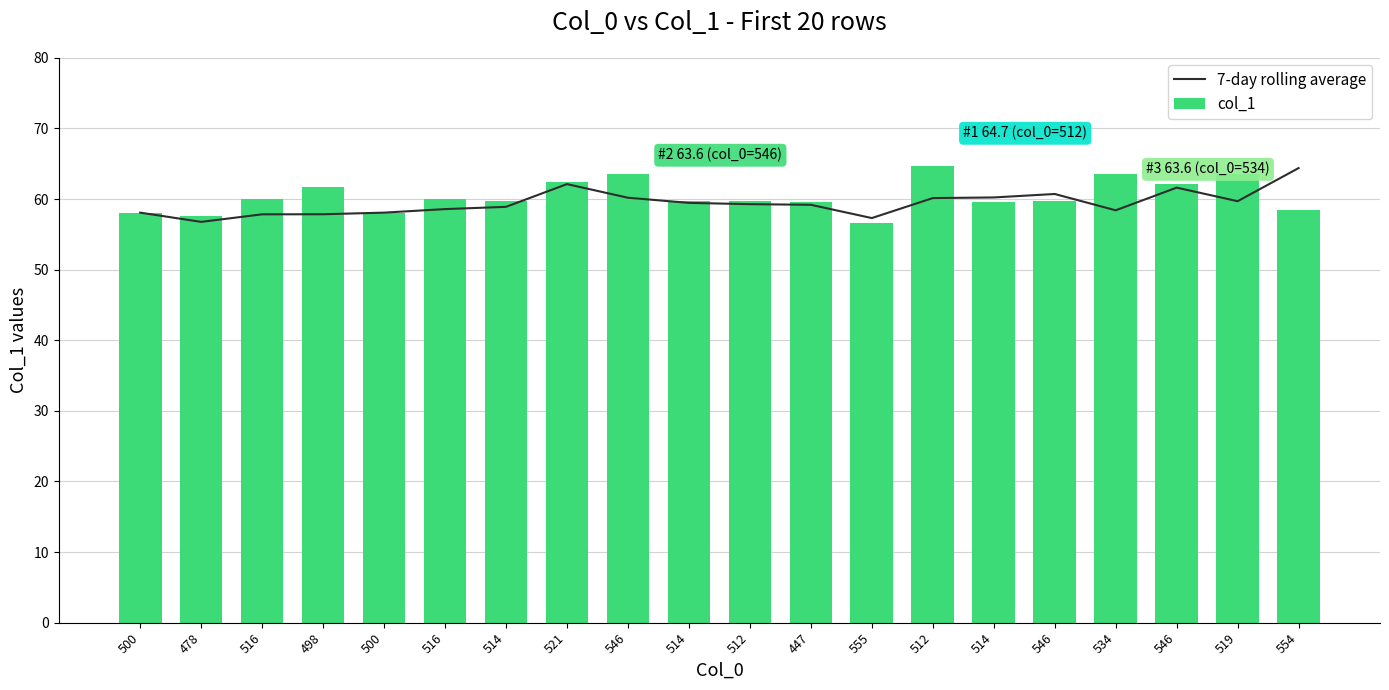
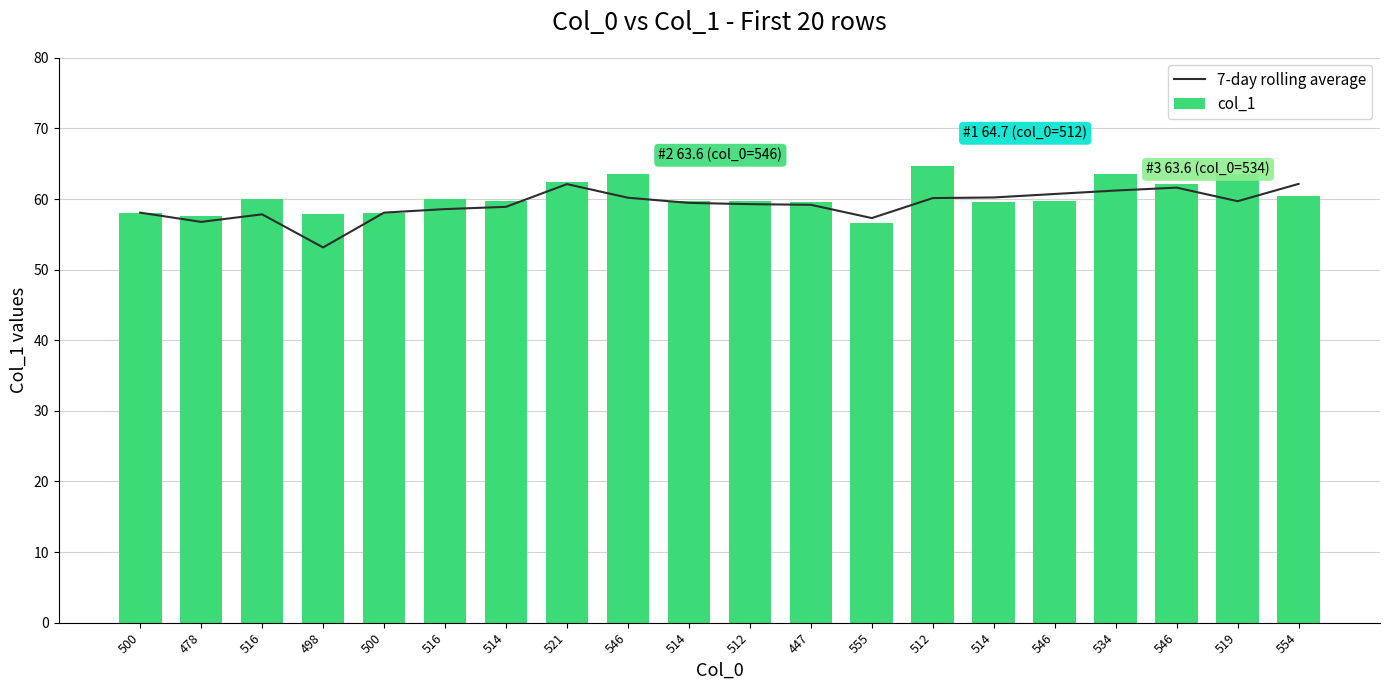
  {
    "7-day rolling average": {
      "478": 57,
-     "498": 58,
+     "498": 53,
      "521": 62,
      "447": 59,
      "555": 57,
-     "534": 58,
+     "534": 61,
      "519": 60,
-     "554": 64
+     "554": 62
    },
    "col_1": {
      "478": 58,
-     "498": 62,
+     "498": 58,
      "521": 62,
      "447": 60,
      "555": 57,
      "534": 64,
-     "554": 58
+     "554": 60
    }
  }
